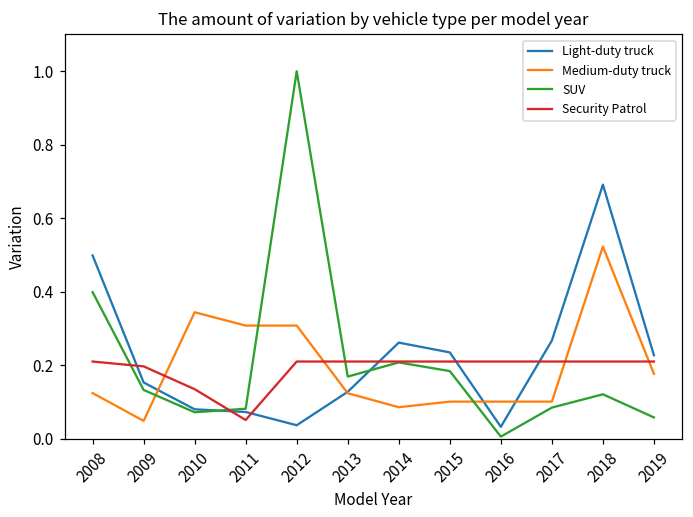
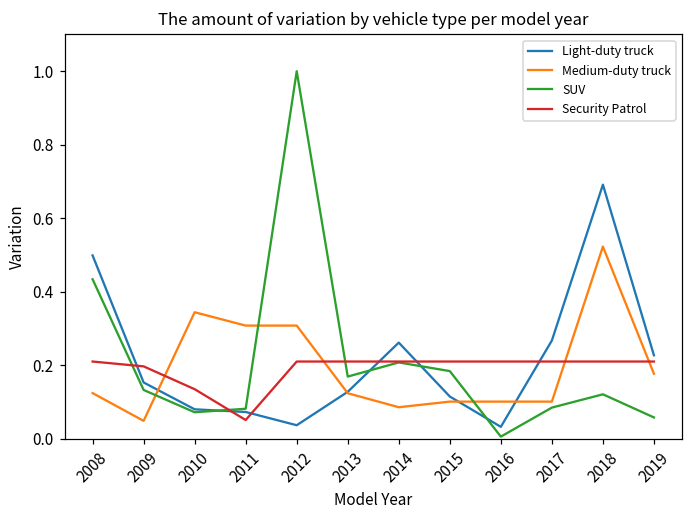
  {
    "Light-duty truck": {
      "2008": 0.50,
      "2009": 0.15,
      "2010": 0.08,
      "2011": 0.07,
      "2012": 0.04,
      "2014": 0.26,
-     "2015": 0.23,
+     "2015": 0.12,
      "2016": 0.03,
      "2017": 0.27,
      "2018": 0.69,
      "2019": 0.23
    },
    "Medium-duty truck": {
      "2008": 0.12,
      "2009": 0.05,
      "2010": 0.34,
      "2011": 0.31,
      "2012": 0.31,
      "2014": 0.09,
      "2015": 0.10,
      "2016": 0.10,
      "2017": 0.10,
      "2018": 0.52,
      "2019": 0.18
    },
    "SUV": {
-     "2008": 0.40,
+     "2008": 0.43,
      "2009": 0.13,
      "2010": 0.07,
      "2011": 0.08,
      "2012": 1.00,
      "2013": 0.17,
      "2015": 0.18,
      "2016": 0.01,
      "2017": 0.08,
      "2018": 0.12,
      "2019": 0.06
    },
    "Security Patrol": {
      "2008": 0.21,
      "2009": 0.20,
      "2010": 0.13,
      "2011": 0.05,
      "2012": 0.21,
      "2013": 0.21,
      "2015": 0.21,
      "2016": 0.21,
      "2017": 0.21,
      "2018": 0.21,
      "2019": 0.21
    }
  }
